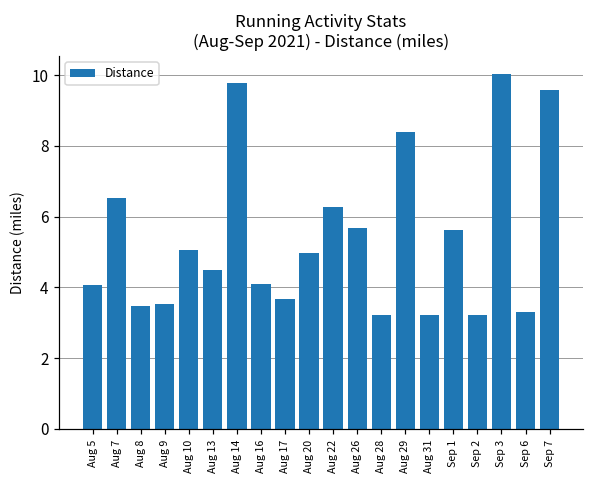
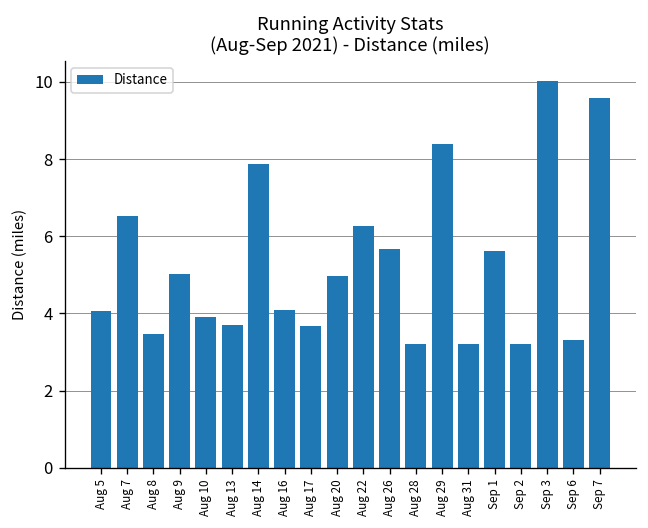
  {
    "Aug 5": 4.1,
    "Aug 7": 6.5,
    "Aug 8": 3.5,
-   "Aug 9": 3.5,
-   "Aug 10": 5.1,
-   "Aug 13": 4.5,
-   "Aug 14": 9.8,
+   "Aug 9": 5.0,
+   "Aug 10": 3.9,
+   "Aug 13": 3.7,
+   "Aug 14": 7.9,
    "Aug 16": 4.1,
    "Aug 17": 3.7,
    "Aug 20": 5.0,
    "Aug 22": 6.3,
    "Aug 26": 5.7,
    "Aug 28": 3.2,
    "Aug 29": 8.4,
    "Aug 31": 3.2,
    "Sep 1": 5.6,
    "Sep 2": 3.2,
    "Sep 3": 10.0,
    "Sep 6": 3.3,
    "Sep 7": 9.6
  }
